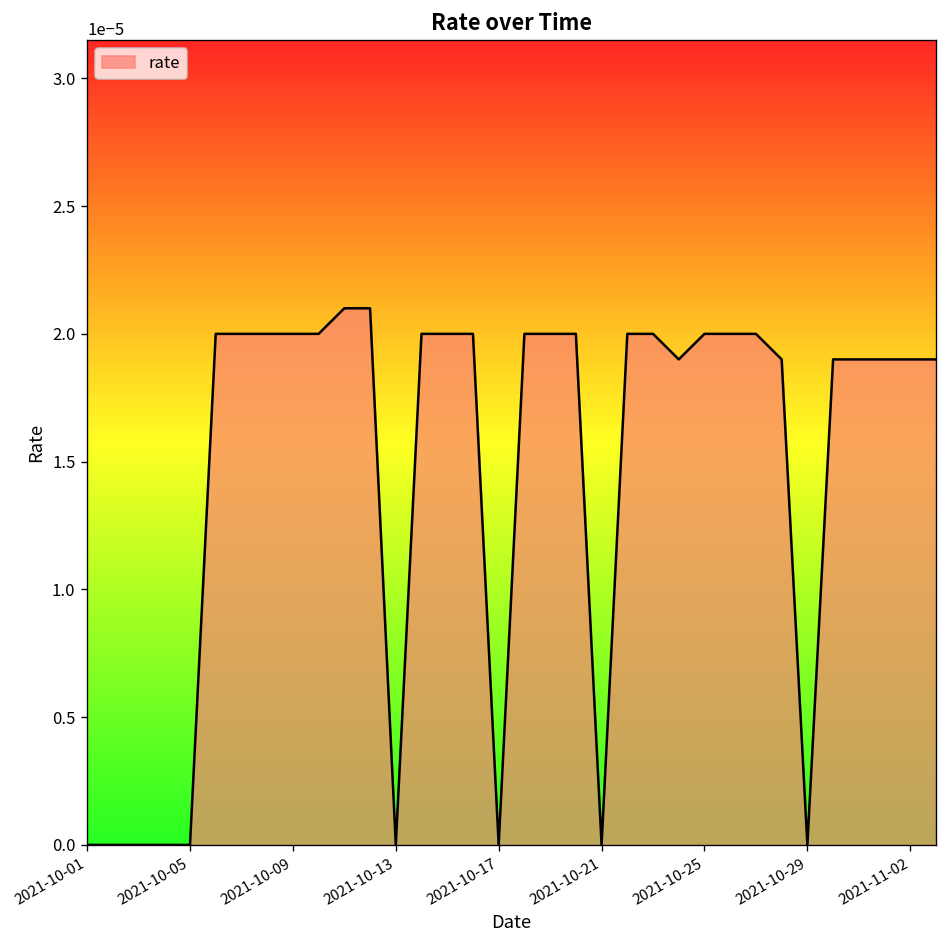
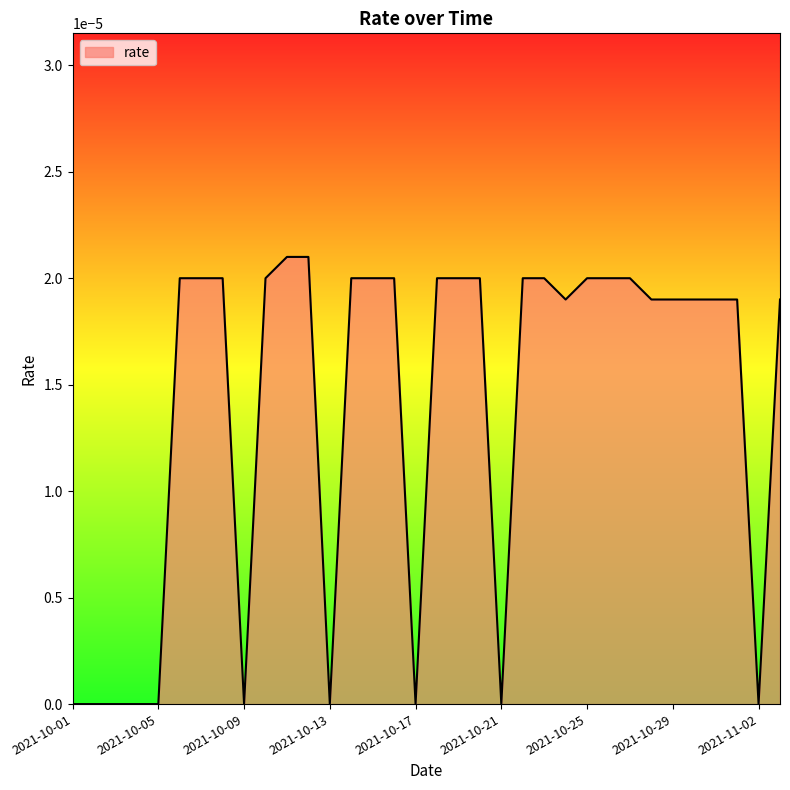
  {
    "2021-10-01": 0.00000,
    "2021-10-05": 0.00000,
-   "2021-10-09": 0.00002,
+   "2021-10-09": 0.00000,
    "2021-10-13": 0.00000,
    "2021-10-17": 0.00000,
    "2021-10-21": 0.00000,
    "2021-10-25": 0.00002,
-   "2021-10-29": 0.00000,
-   "2021-11-02": 0.00002
+   "2021-10-29": 0.00002,
+   "2021-11-02": 0.00000
  }
